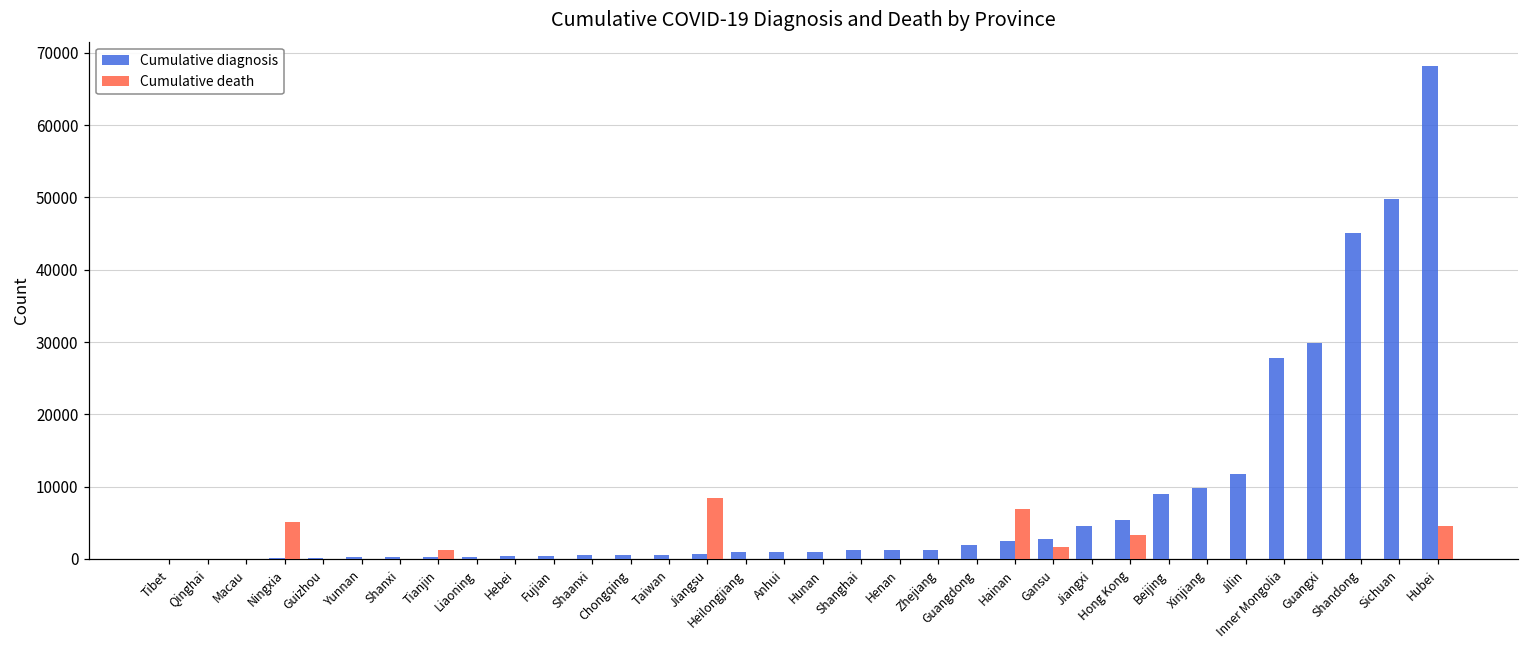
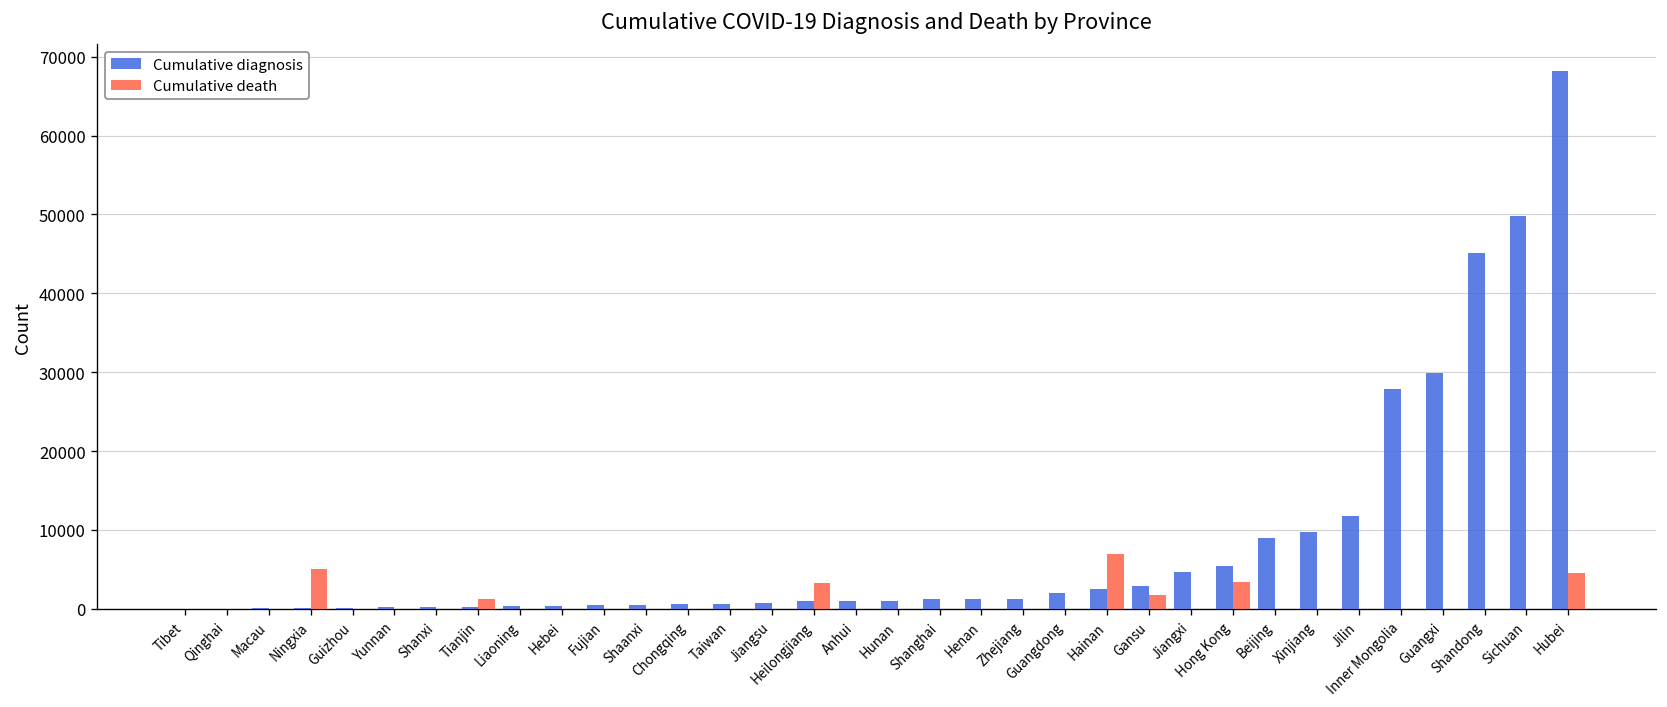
  {
    "Cumulative diagnosis": {
      "Fujian": 0,
      "Shaanxi": 0,
      "Chongqing": 1000,
      "Taiwan": 1000,
      "Jiangsu": 1000,
      "Heilongjiang": 1000,
      "Anhui": 1000,
      "Hunan": 1000,
      "Shanghai": 1000,
      "Henan": 1000,
      "Zhejiang": 1000,
      "Guangdong": 2000,
      "Hainan": 2000,
      "Gansu": 3000,
      "Jiangxi": 5000,
      "Hong Kong": 5000,
      "Beijing": 9000,
      "Xinjiang": 10000,
      "Jilin": 12000,
      "Inner Mongolia": 28000,
      "Guangxi": 30000,
      "Shandong": 45000,
      "Sichuan": 50000,
      "Hubei": 68000
    },
    "Cumulative death": {
      "Tibet": 0,
      "Qinghai": 0,
      "Macau": 0,
      "Ningxia": 5000,
      "Shanxi": 0,
      "Tianjin": 1000,
-     "Jiangsu": 8000,
-     "Heilongjiang": 0,
+     "Jiangsu": 0,
+     "Heilongjiang": 3000,
      "Hainan": 7000,
      "Gansu": 2000,
      "Hong Kong": 3000,
      "Hubei": 5000
    }
  }
